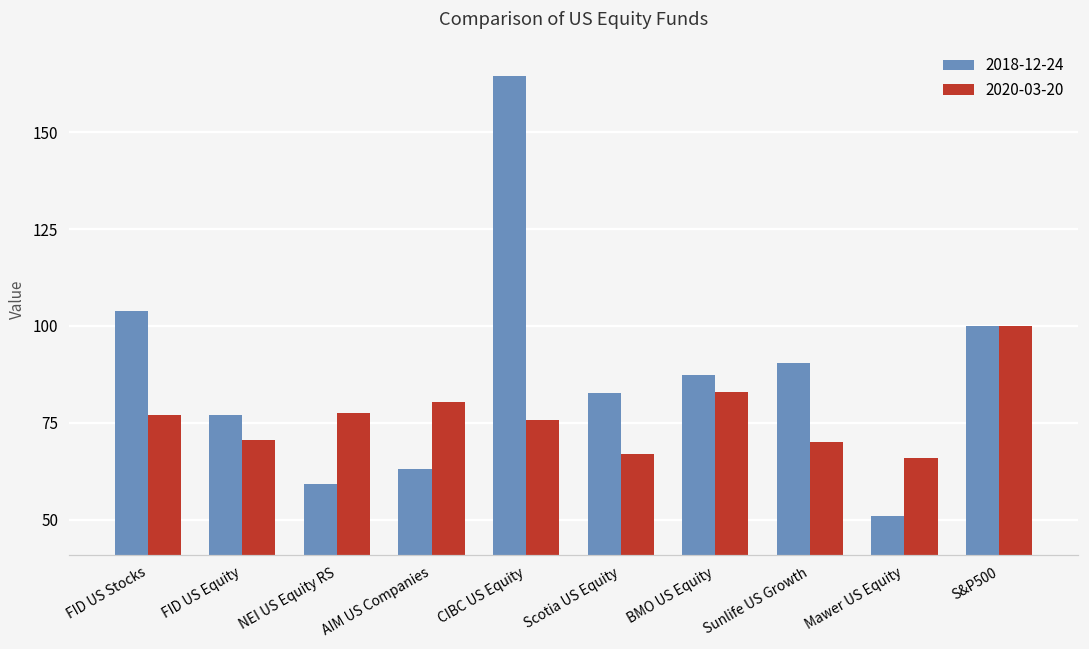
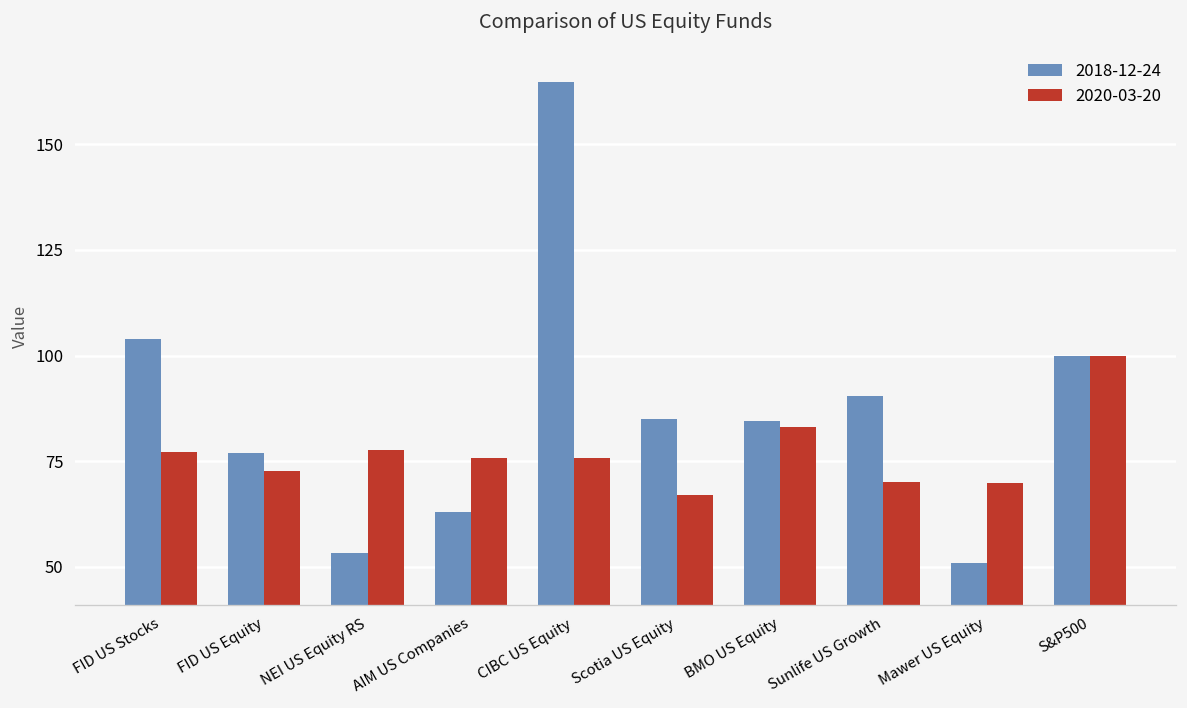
  {
    "2018-12-24": {
      "FID US Stocks": 104,
      "FID US Equity": 77,
-     "NEI US Equity RS": 59,
+     "NEI US Equity RS": 53,
      "AIM US Companies": 63,
      "CIBC US Equity": 165,
-     "Scotia US Equity": 83,
-     "BMO US Equity": 87,
+     "Scotia US Equity": 85,
+     "BMO US Equity": 85,
      "Sunlife US Growth": 91,
      "Mawer US Equity": 51,
      "S&P500": 100
    },
    "2020-03-20": {
      "FID US Stocks": 77,
-     "FID US Equity": 70,
+     "FID US Equity": 73,
      "NEI US Equity RS": 78,
-     "AIM US Companies": 80,
+     "AIM US Companies": 76,
      "CIBC US Equity": 76,
      "Scotia US Equity": 67,
      "BMO US Equity": 83,
      "Sunlife US Growth": 70,
-     "Mawer US Equity": 66,
+     "Mawer US Equity": 70,
      "S&P500": 100
    }
  }
